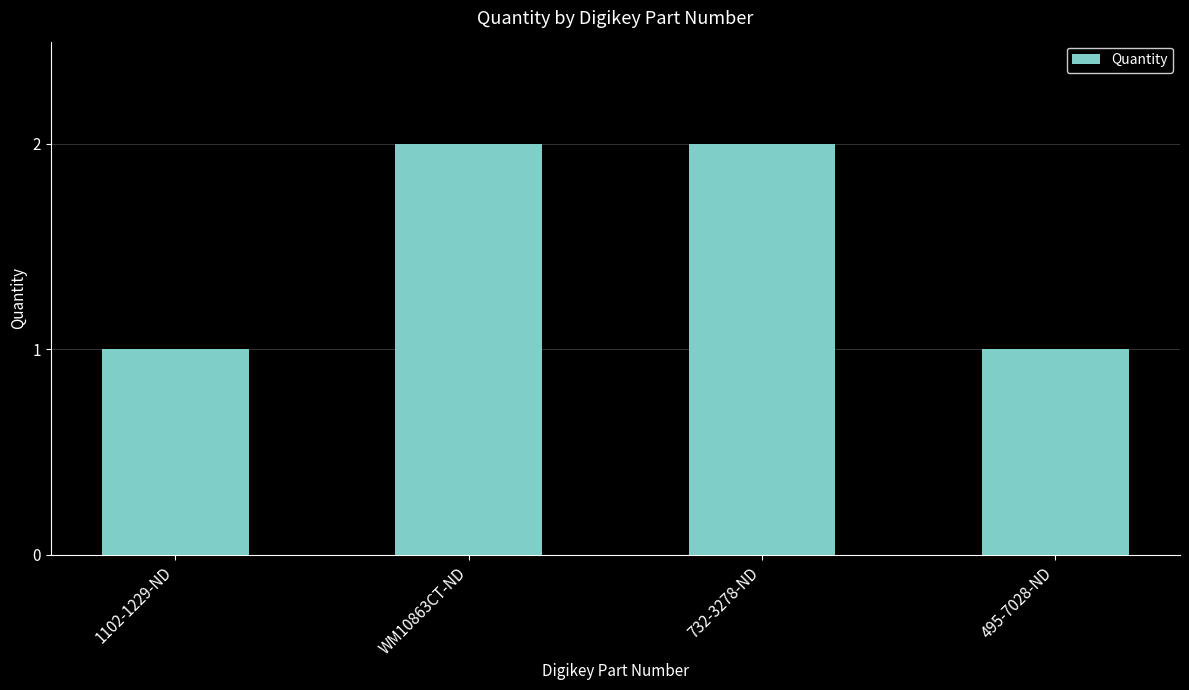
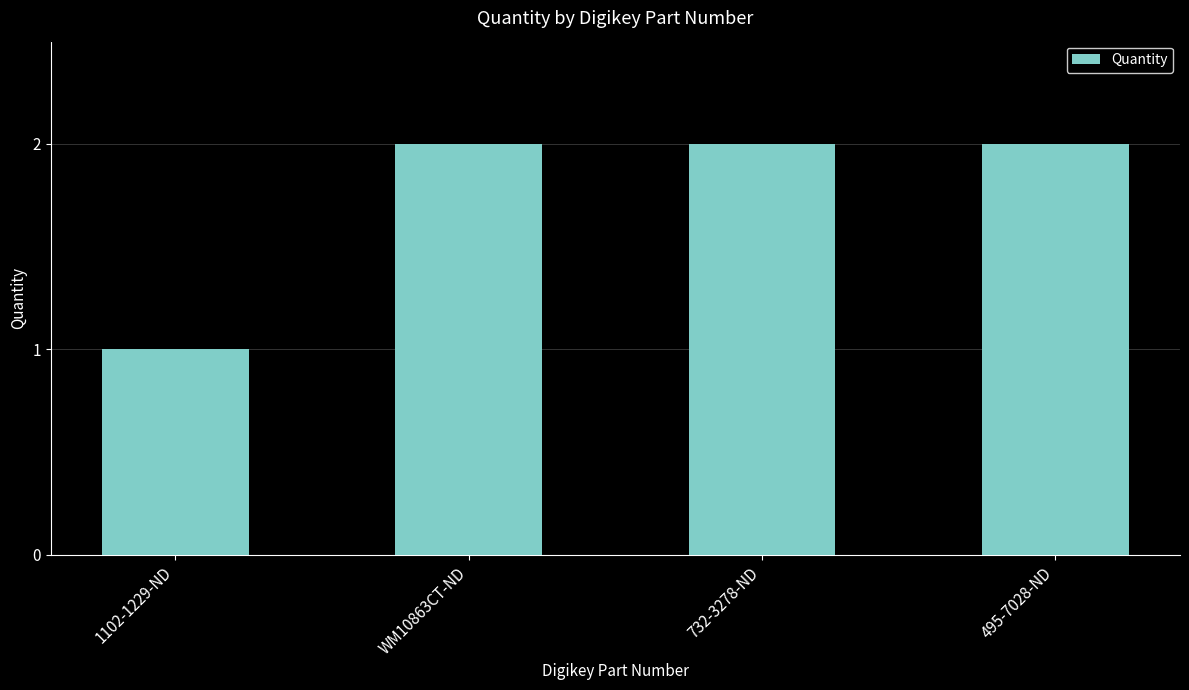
  {
    "1102-1229-ND": 1,
    "WM10863CT-ND": 2,
    "732-3278-ND": 2,
-   "495-7028-ND": 1
+   "495-7028-ND": 2
  }
